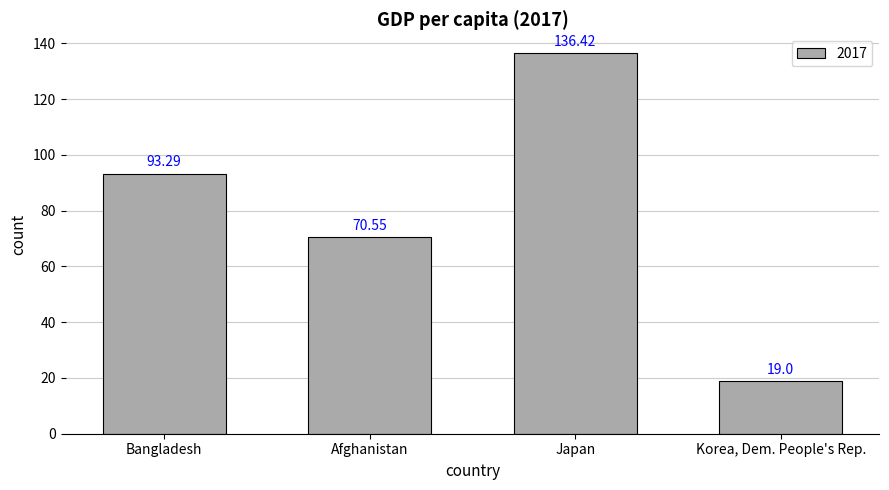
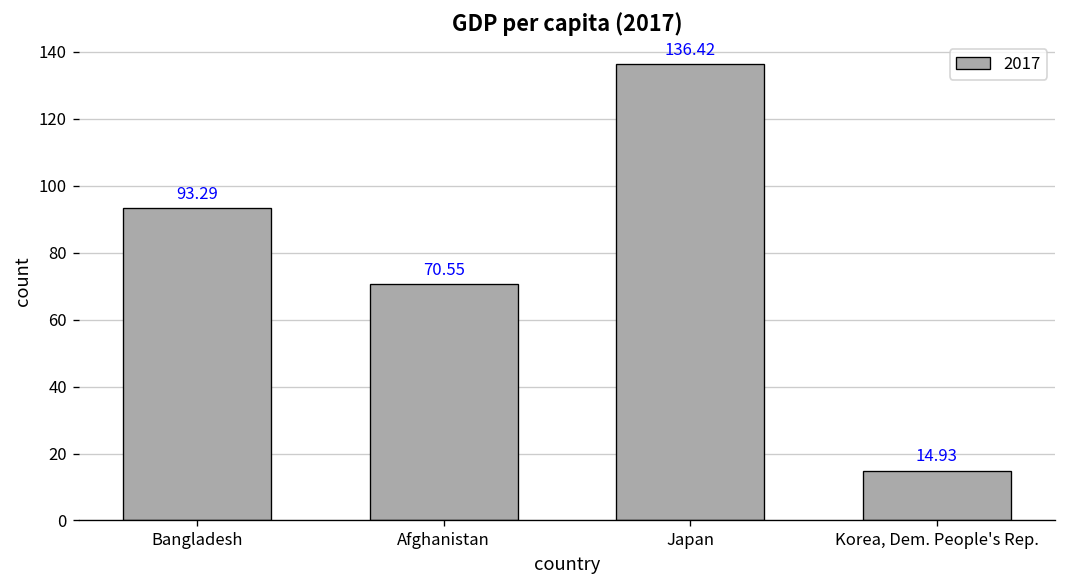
  {
    "Bangladesh": 93.29,
    "Afghanistan": 70.55,
    "Japan": 136.42,
-   "Korea, Dem. People's Rep.": 19.0
+   "Korea, Dem. People's Rep.": 14.93
  }
